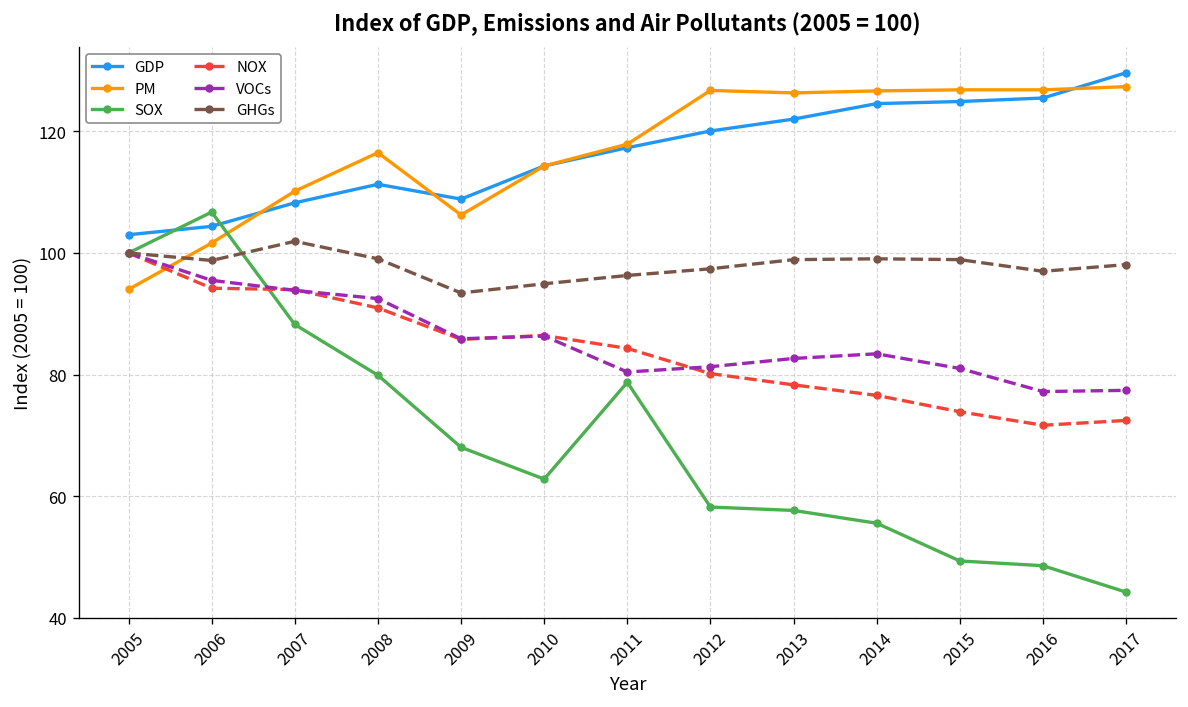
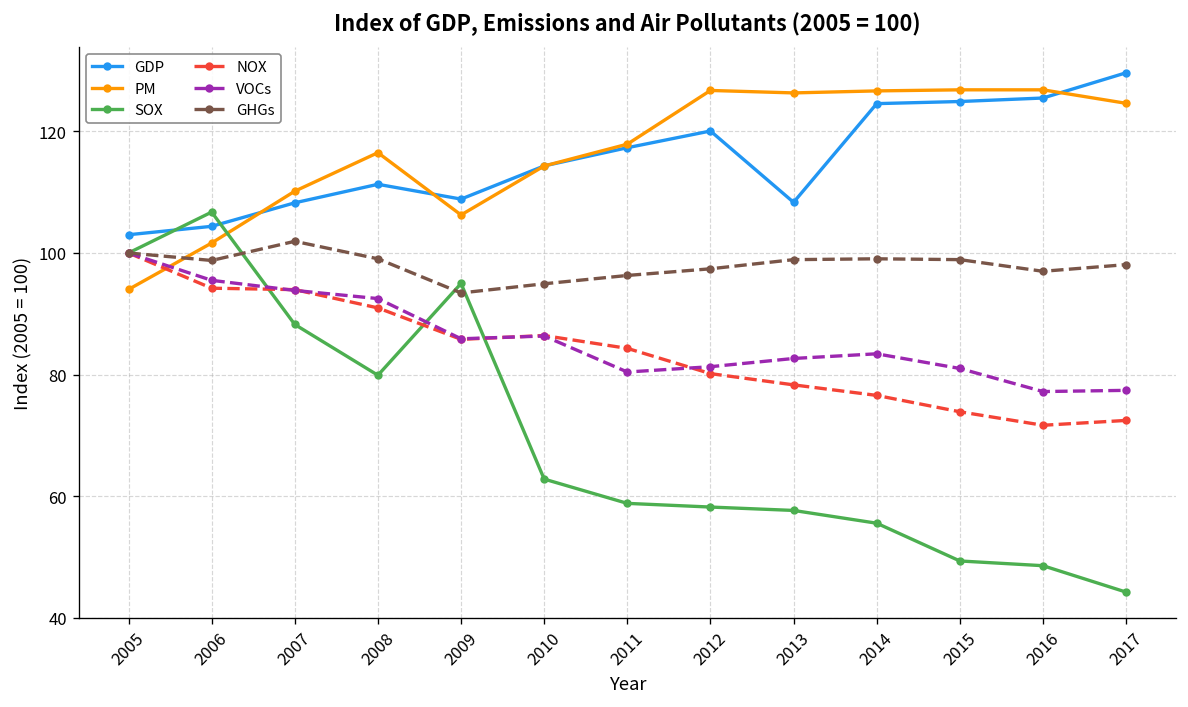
  {
    "GDP": {
      "2005": 103,
      "2006": 104,
      "2007": 108,
      "2008": 111,
      "2009": 109,
      "2011": 117,
      "2012": 120,
-     "2013": 122,
+     "2013": 108,
      "2014": 125,
      "2015": 125,
      "2016": 125,
      "2017": 130
    },
    "PM": {
      "2005": 94,
      "2006": 102,
      "2007": 110,
      "2008": 116,
      "2009": 106,
      "2011": 118,
      "2012": 127,
      "2013": 126,
      "2014": 127,
      "2015": 127,
      "2016": 127,
-     "2017": 127
+     "2017": 125
    },
    "SOX": {
      "2006": 107,
      "2007": 88,
      "2008": 80,
-     "2009": 68,
+     "2009": 95,
      "2010": 63,
-     "2011": 79,
+     "2011": 59,
      "2012": 58,
      "2013": 58,
      "2014": 56,
      "2015": 49,
      "2016": 49,
      "2017": 44
    },
    "NOX": {
      "2006": 94,
      "2008": 91,
      "2011": 84,
      "2012": 80,
      "2013": 78,
      "2014": 77,
      "2015": 74,
      "2016": 72,
      "2017": 72
    },
    "VOCs": {
      "2006": 95,
      "2008": 92,
      "2011": 80,
      "2012": 81,
      "2013": 83,
      "2014": 83,
      "2015": 81,
      "2016": 77,
      "2017": 77
    },
    "GHGs": {
      "2006": 99,
      "2007": 102,
      "2008": 99,
      "2009": 93,
      "2010": 95,
      "2011": 96,
      "2012": 97,
      "2013": 99,
      "2014": 99,
      "2015": 99,
      "2016": 97,
      "2017": 98
    }
  }
